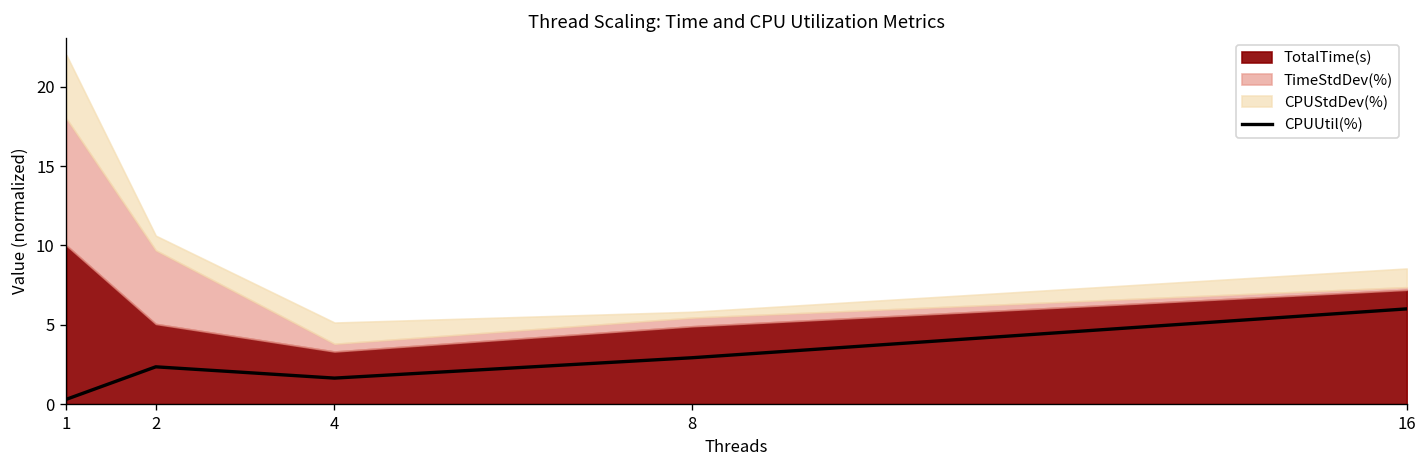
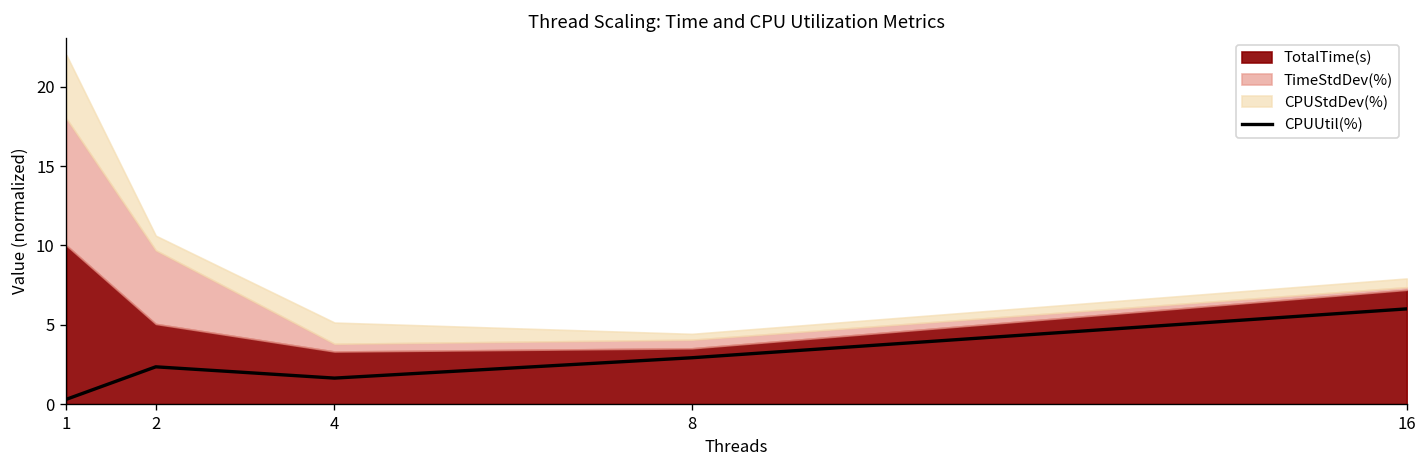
  {
    "CPUUtil(%)": {
      "1": 0.3,
      "2": 2.3,
      "4": 1.6,
      "8": 2.9,
      "16": 6.0
    },
    "TotalTime(s)": {
      "1": 10.0,
      "2": 5.1,
      "4": 3.3,
-     "8": 4.9
+     "8": 3.5
    },
    "TimeStdDev(%)": {
      "1": 8.0,
      "2": 4.6,
      "4": 0.5,
      "8": 0.5
    },
    "CPUStdDev(%)": {
      "1": 4.0,
      "2": 0.9,
      "4": 1.3,
      "8": 0.4,
-     "16": 1.2
+     "16": 0.5
    }
  }
